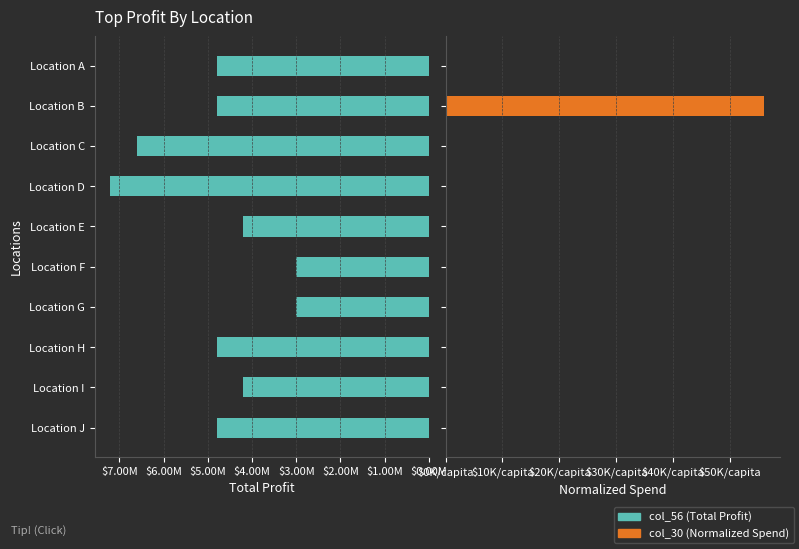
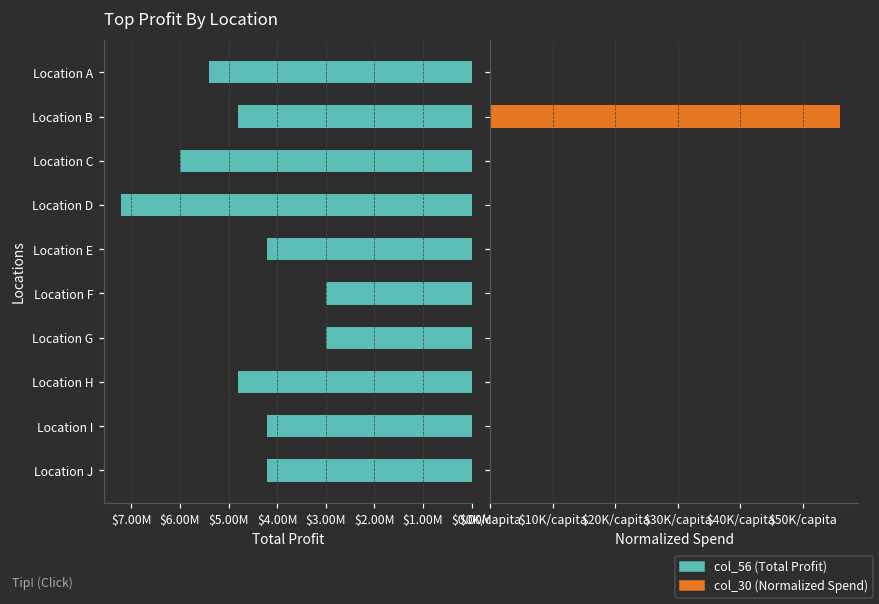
  {
    "Top Profit By Location": {
-     "Location A": "$4800000",
+     "Location A": "$5400000",
      "Location B": "$4800000",
-     "Location C": "$6600000",
+     "Location C": "$6000000",
      "Location D": "$7200000",
      "Location E": "$4200000",
      "Location F": "$3000000",
      "Location G": "$3000000",
      "Location H": "$4800000",
      "Location I": "$4200000",
-     "Location J": "$4800000"
+     "Location J": "$4200000"
    }
  }
